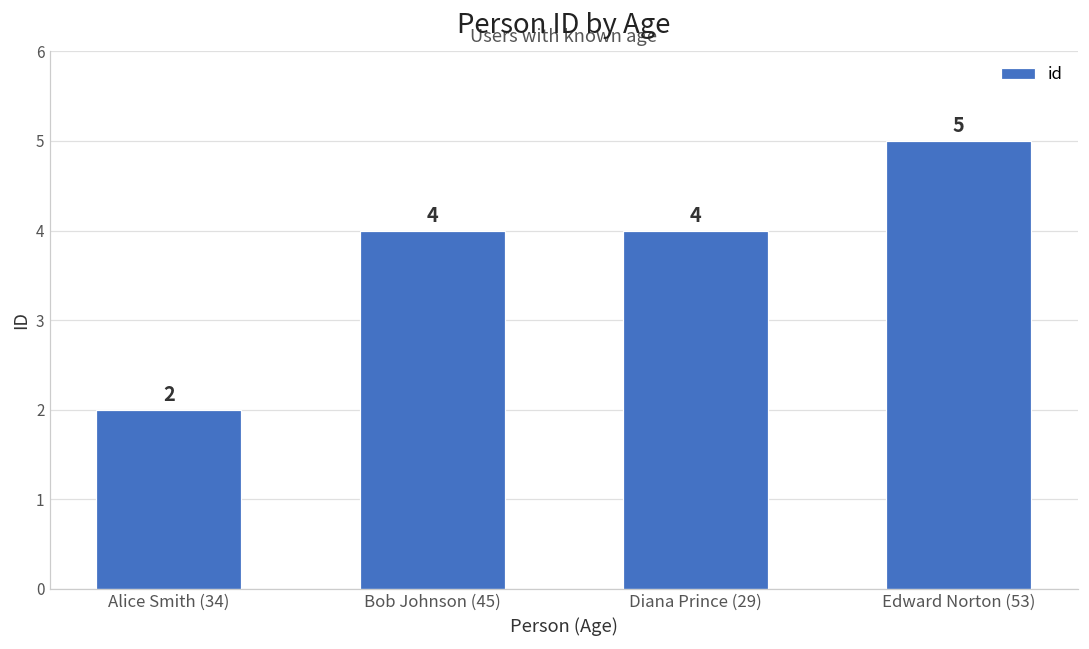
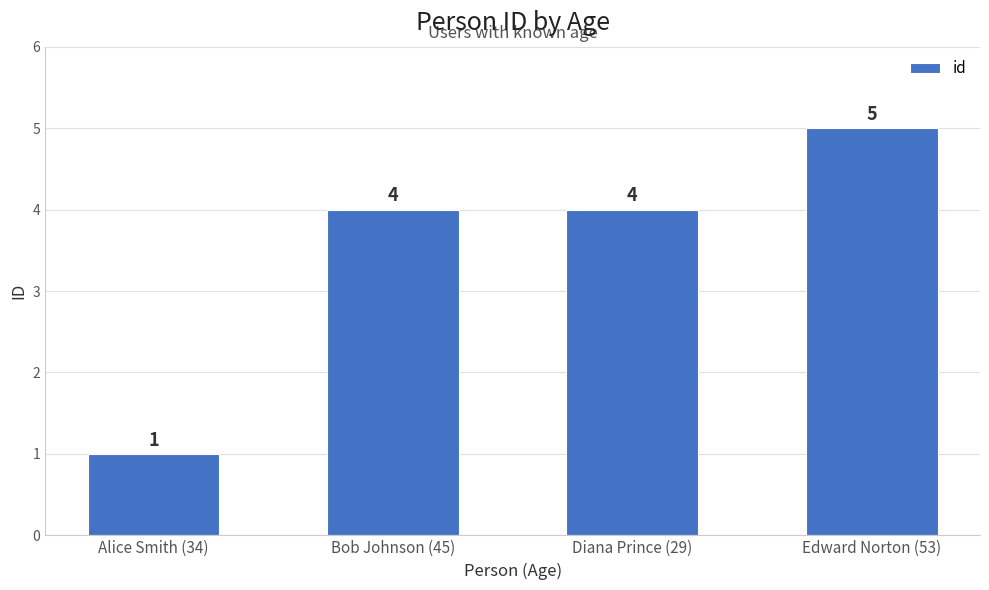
  {
-   "Alice Smith (34)": 2,
+   "Alice Smith (34)": 1,
    "Bob Johnson (45)": 4,
    "Diana Prince (29)": 4,
    "Edward Norton (53)": 5
  }
